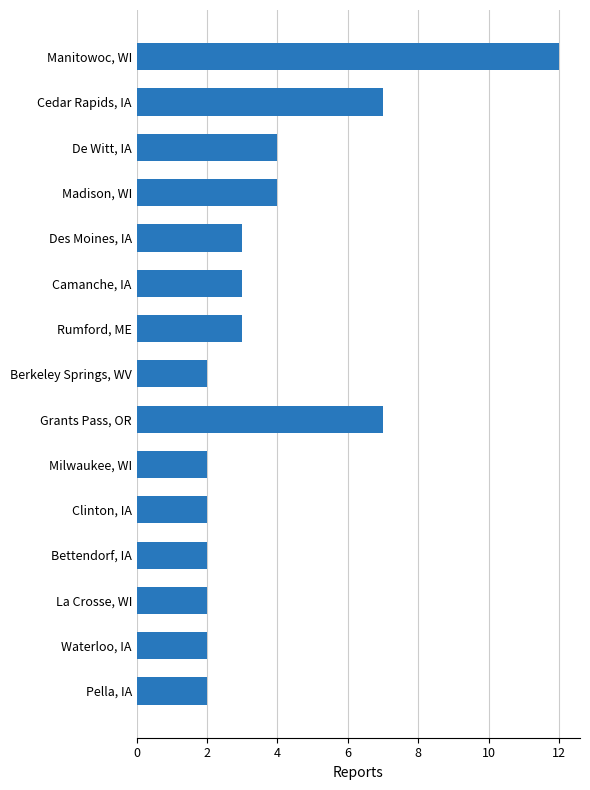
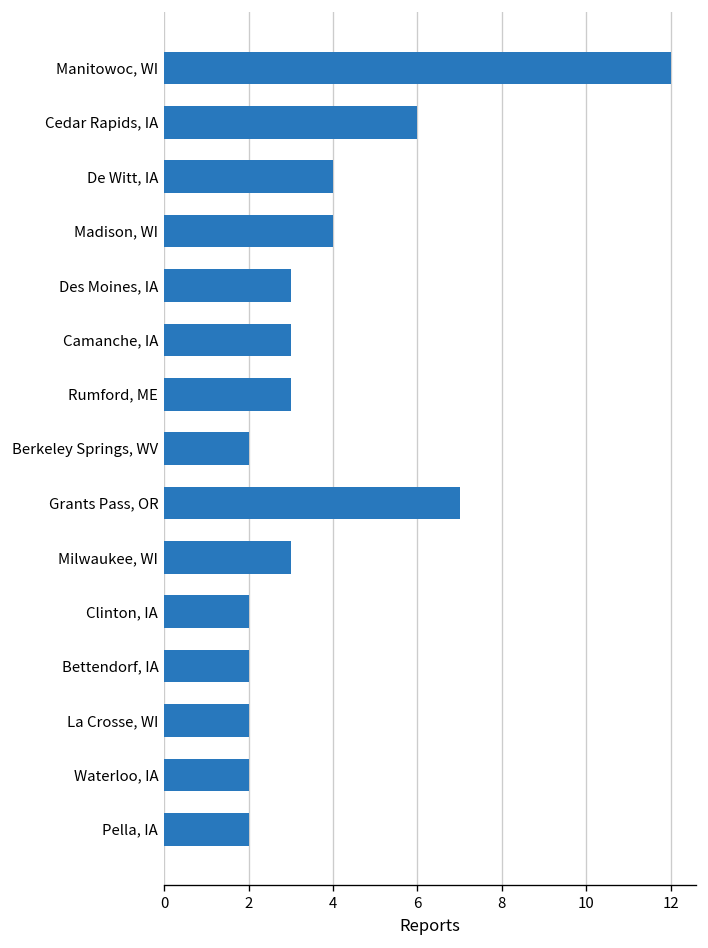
  {
    "Manitowoc, WI": 12,
-   "Cedar Rapids, IA": 7,
+   "Cedar Rapids, IA": 6,
    "De Witt, IA": 4,
    "Madison, WI": 4,
    "Des Moines, IA": 3,
    "Camanche, IA": 3,
    "Rumford, ME": 3,
    "Berkeley Springs, WV": 2,
    "Grants Pass, OR": 7,
-   "Milwaukee, WI": 2,
+   "Milwaukee, WI": 3,
    "Clinton, IA": 2,
    "Bettendorf, IA": 2,
    "La Crosse, WI": 2,
    "Waterloo, IA": 2,
    "Pella, IA": 2
  }
